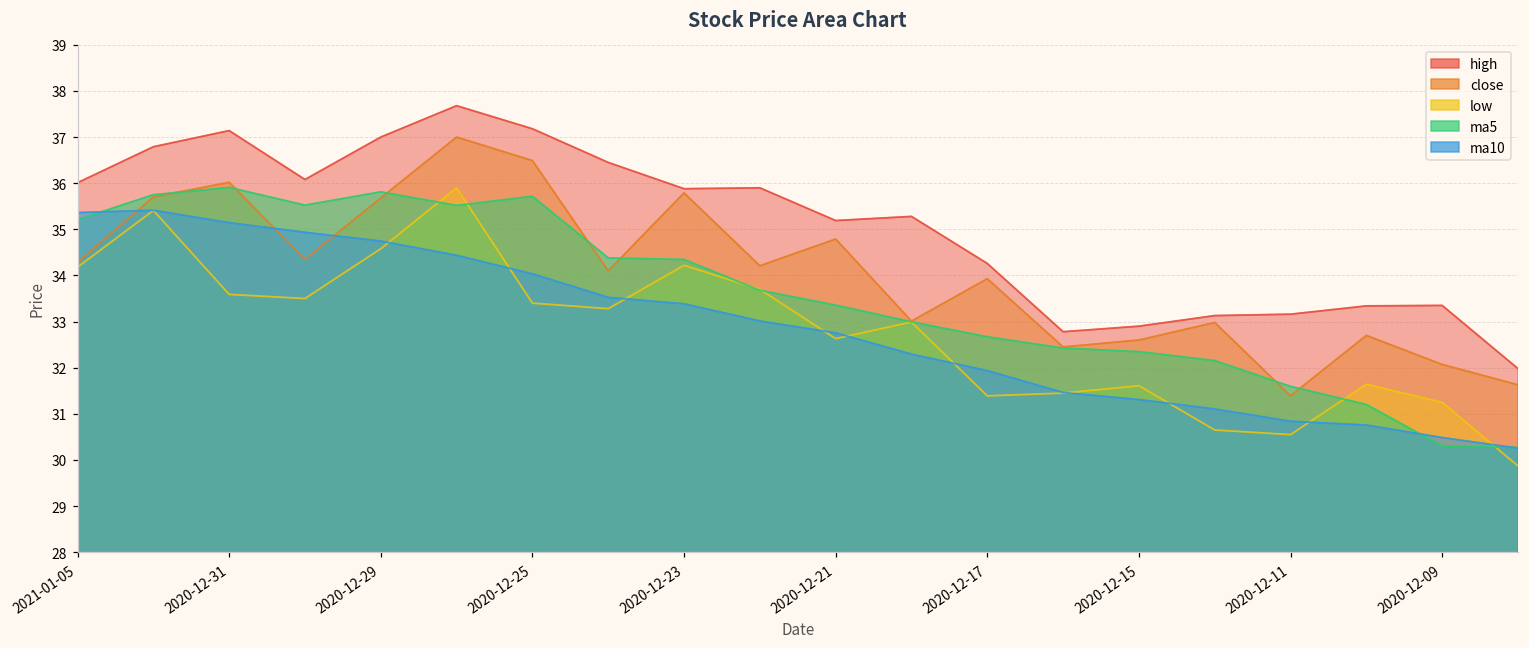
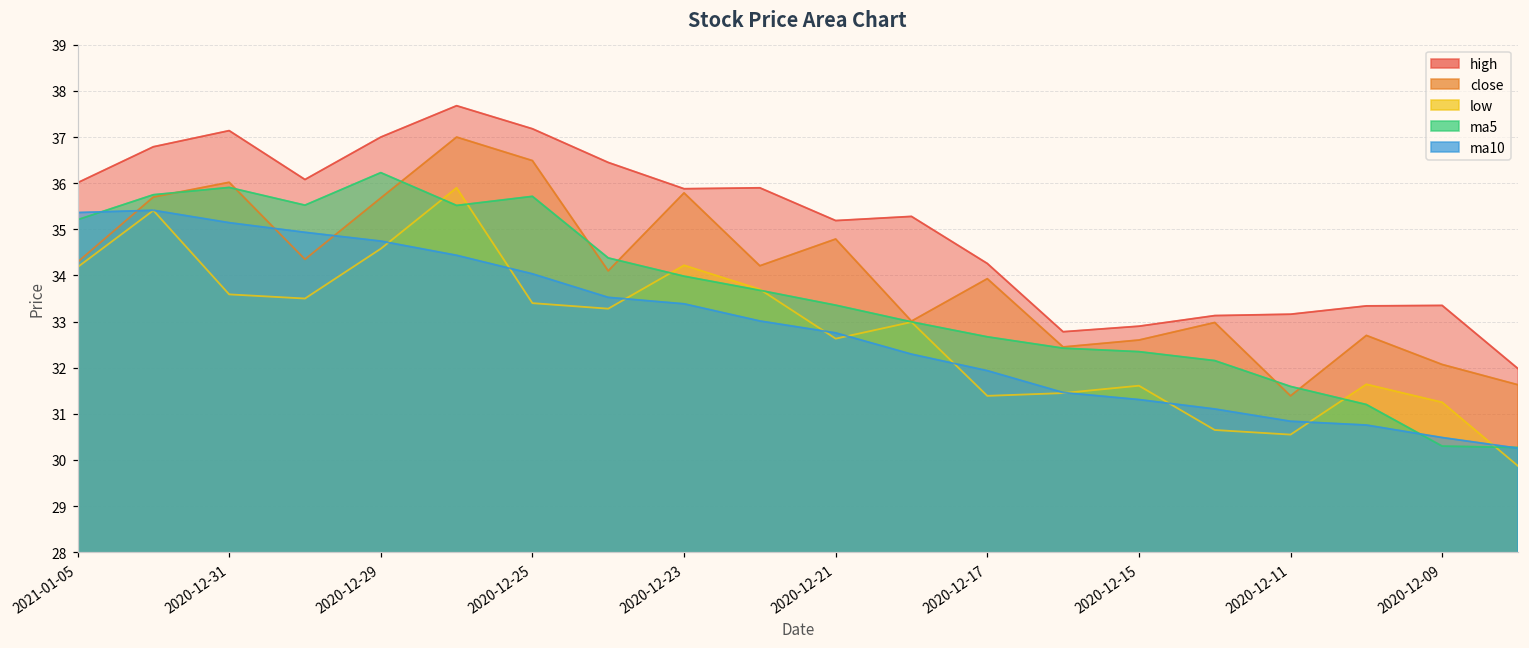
  {
    "ma5": {
      "2021-01-05": 35.2,
      "2020-12-31": 35.9,
-     "2020-12-29": 35.8,
+     "2020-12-29": 36.2,
      "2020-12-25": 35.7,
-     "2020-12-23": 34.3,
+     "2020-12-23": 34.0,
      "2020-12-21": 33.4,
      "2020-12-17": 32.7,
      "2020-12-15": 32.3,
      "2020-12-11": 31.6,
      "2020-12-09": 30.3
    },
    "ma10": {
      "2021-01-05": 35.4,
      "2020-12-31": 35.1,
      "2020-12-29": 34.7,
      "2020-12-25": 34.0,
      "2020-12-23": 33.4,
      "2020-12-21": 32.8,
      "2020-12-17": 31.9,
      "2020-12-15": 31.3,
      "2020-12-11": 30.8,
      "2020-12-09": 30.5
    }
  }
